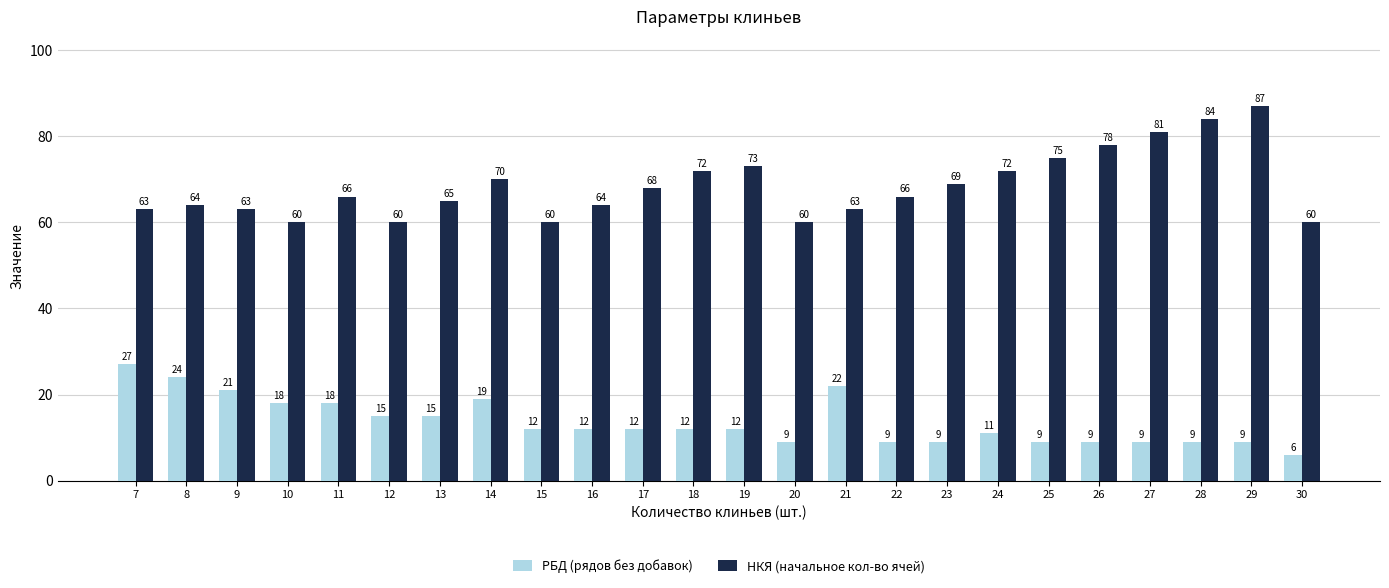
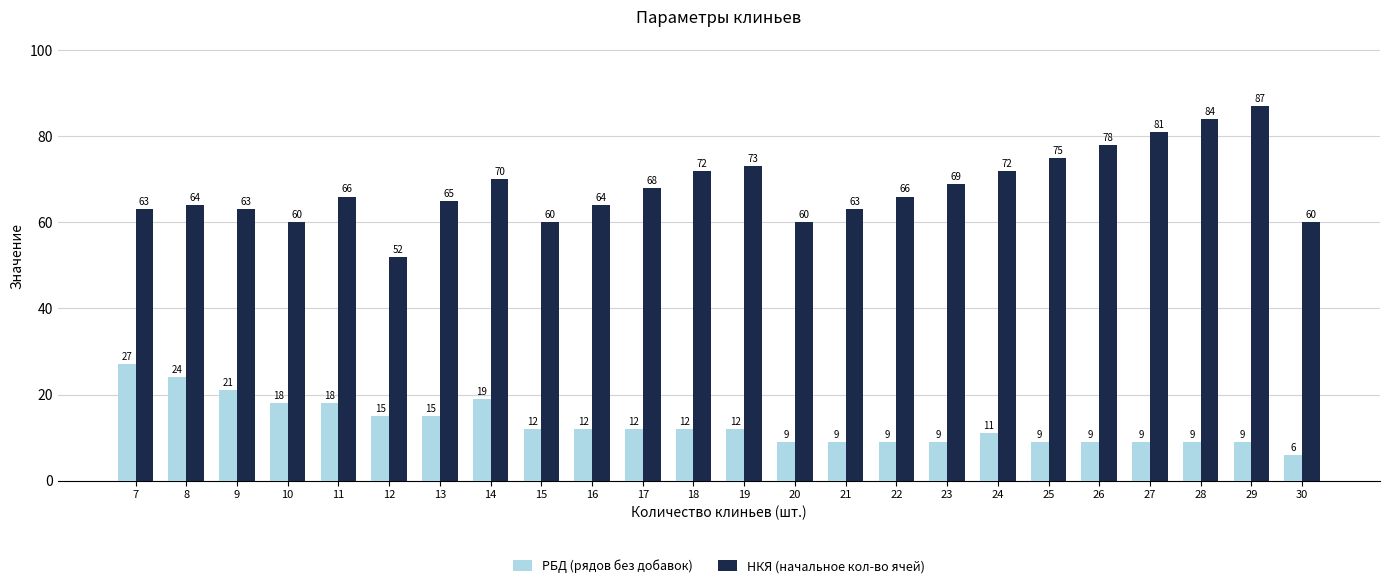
  {
    "РБД (рядов без добавок)": {
      "7": 27,
      "8": 24,
      "9": 21,
      "10": 18,
      "11": 18,
      "12": 15,
      "13": 15,
      "14": 19,
      "15": 12,
      "16": 12,
      "17": 12,
      "18": 12,
      "19": 12,
      "20": 9,
-     "21": 22,
+     "21": 9,
      "22": 9,
      "23": 9,
      "24": 11,
      "25": 9,
      "26": 9,
      "27": 9,
      "28": 9,
      "29": 9,
      "30": 6
    },
    "НКЯ (начальное кол-во ячей)": {
      "7": 63,
      "8": 64,
      "9": 63,
      "10": 60,
      "11": 66,
-     "12": 60,
+     "12": 52,
      "13": 65,
      "14": 70,
      "15": 60,
      "16": 64,
      "17": 68,
      "18": 72,
      "19": 73,
      "20": 60,
      "21": 63,
      "22": 66,
      "23": 69,
      "24": 72,
      "25": 75,
      "26": 78,
      "27": 81,
      "28": 84,
      "29": 87,
      "30": 60
    }
  }
